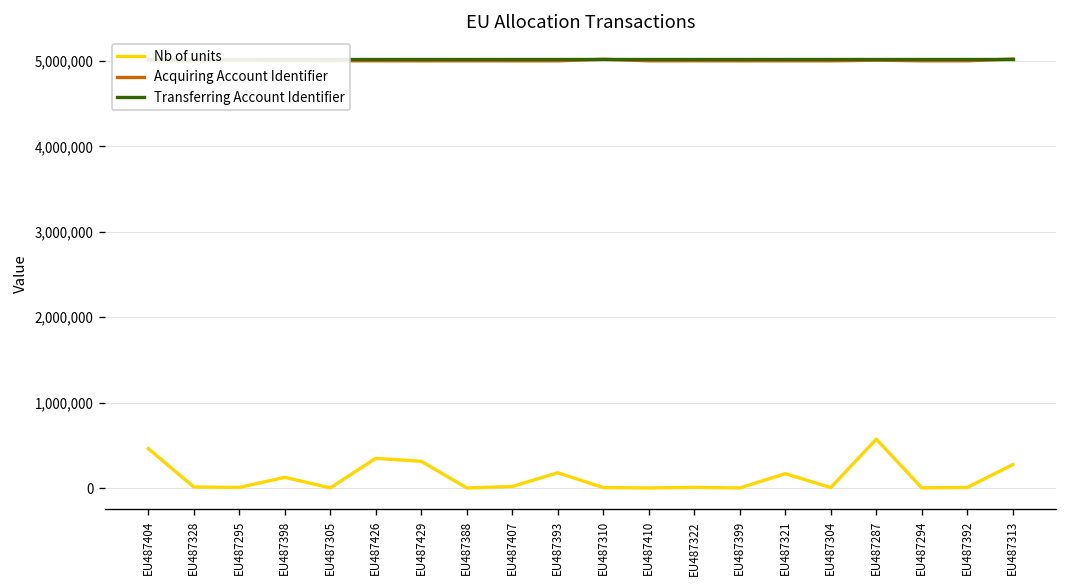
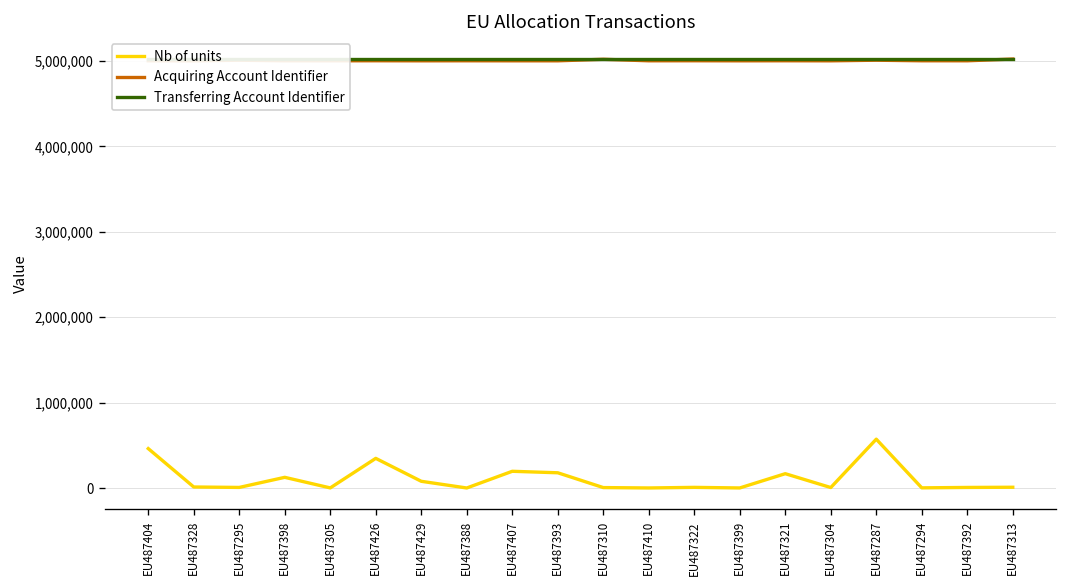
  {
    "Nb of units": {
      "EU487404": "500,000",
      "EU487328": "0",
      "EU487295": "0",
      "EU487398": "100,000",
      "EU487305": "0",
      "EU487426": "300,000",
-     "EU487429": "300,000",
+     "EU487429": "100,000",
      "EU487388": "0",
-     "EU487407": "0",
+     "EU487407": "200,000",
      "EU487393": "200,000",
      "EU487310": "0",
      "EU487410": "0",
      "EU487322": "0",
      "EU487399": "0",
      "EU487321": "200,000",
      "EU487304": "0",
      "EU487287": "600,000",
      "EU487294": "0",
      "EU487392": "0",
-     "EU487313": "300,000"
+     "EU487313": "0"
    }
  }
